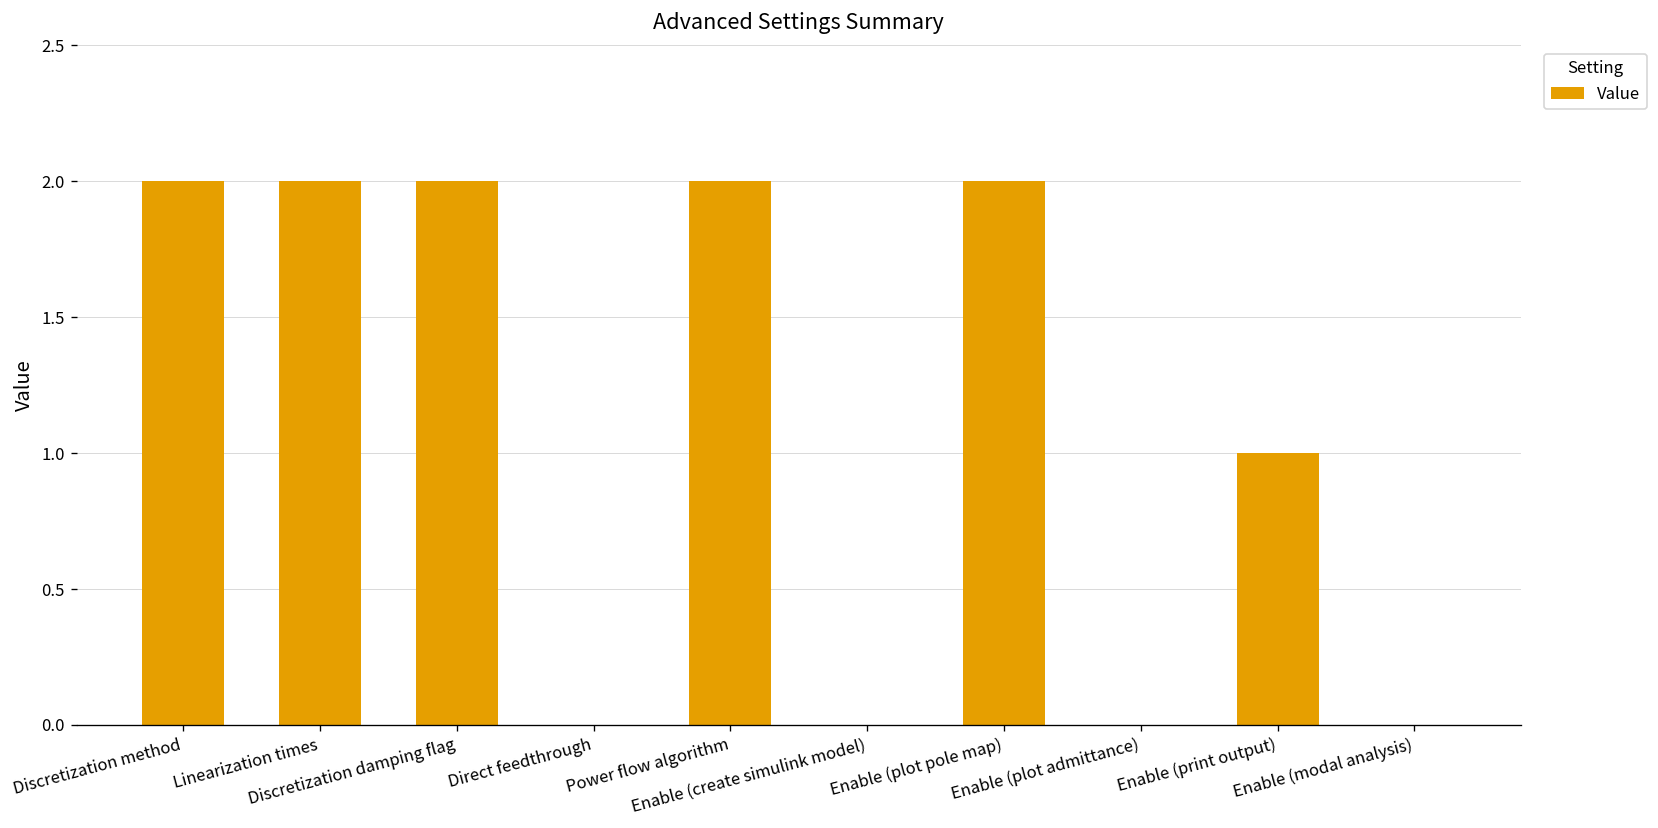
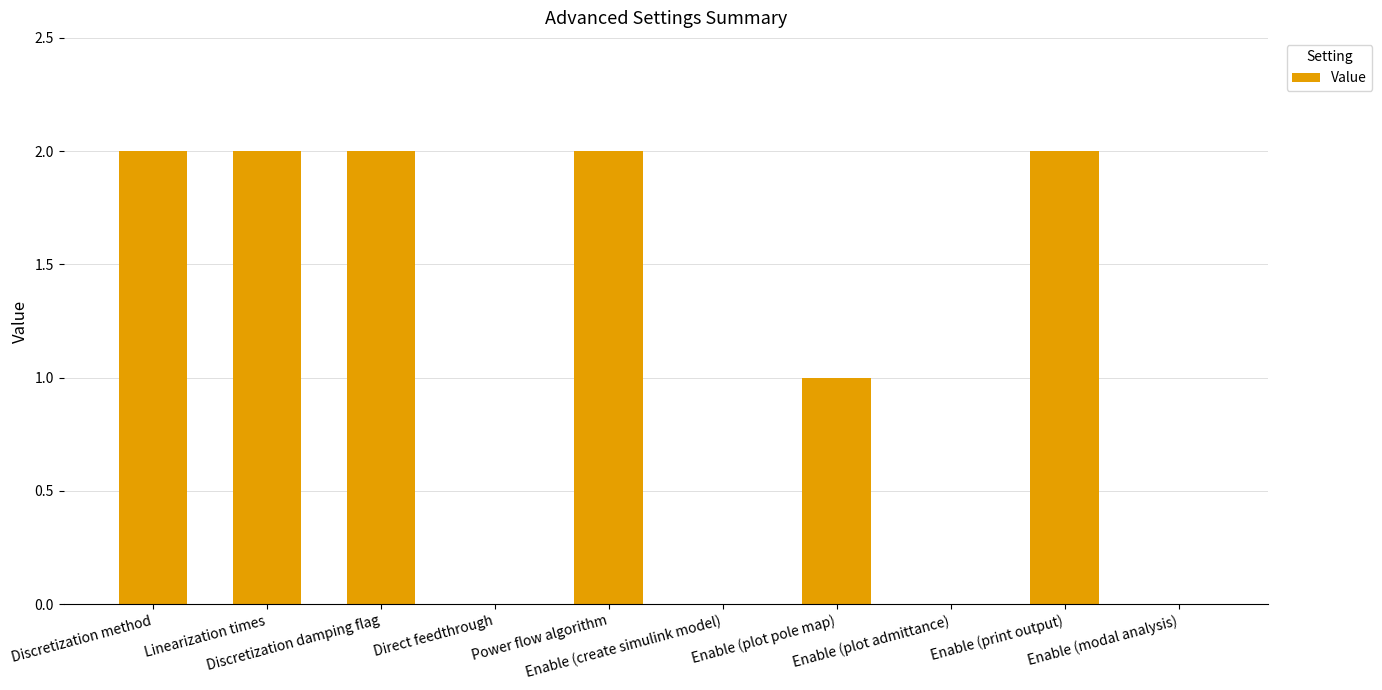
  {
    "Discretization method": 2,
    "Linearization times": 2,
    "Discretization damping flag": 2,
    "Direct feedthrough": 0,
    "Power flow algorithm": 2,
    "Enable (create simulink model)": 0,
-   "Enable (plot pole map)": 2,
+   "Enable (plot pole map)": 1,
    "Enable (plot admittance)": 0,
-   "Enable (print output)": 1,
+   "Enable (print output)": 2,
    "Enable (modal analysis)": 0
  }
